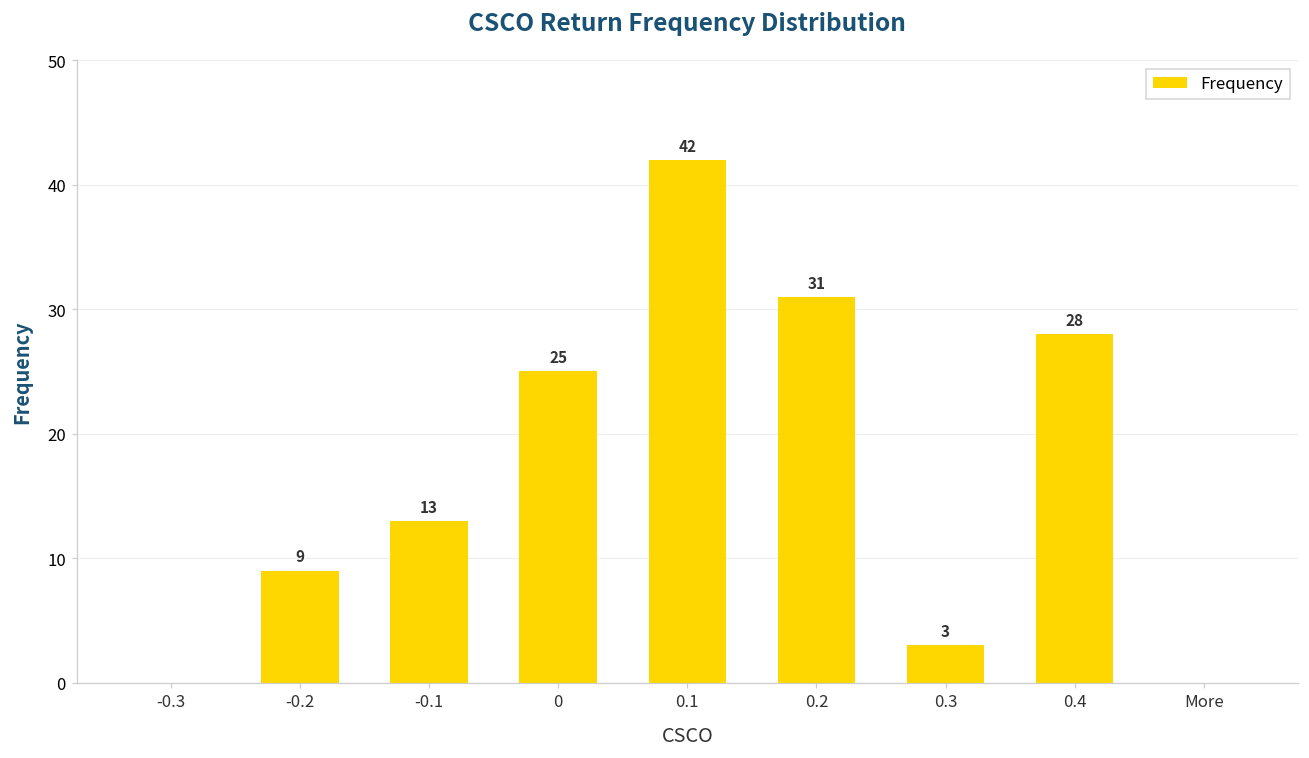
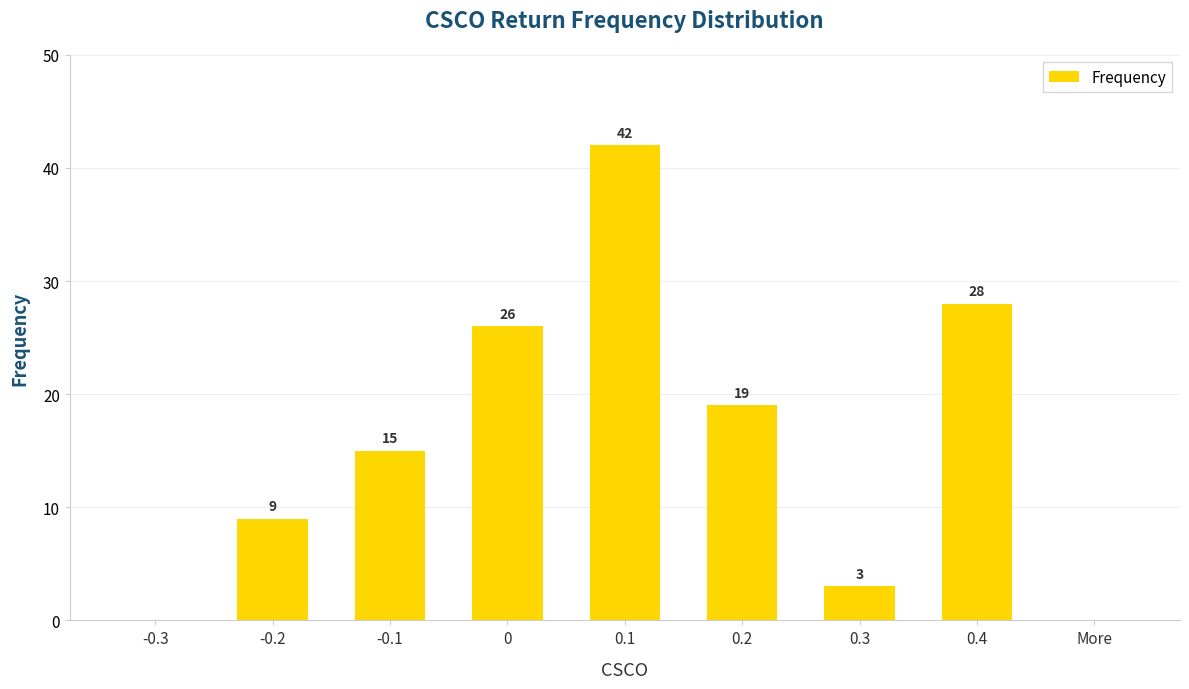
  {
    "-0.2": 9,
-   "-0.1": 13,
-   "0": 25,
+   "-0.1": 15,
+   "0": 26,
    "0.1": 42,
-   "0.2": 31,
+   "0.2": 19,
    "0.3": 3,
    "0.4": 28
  }
